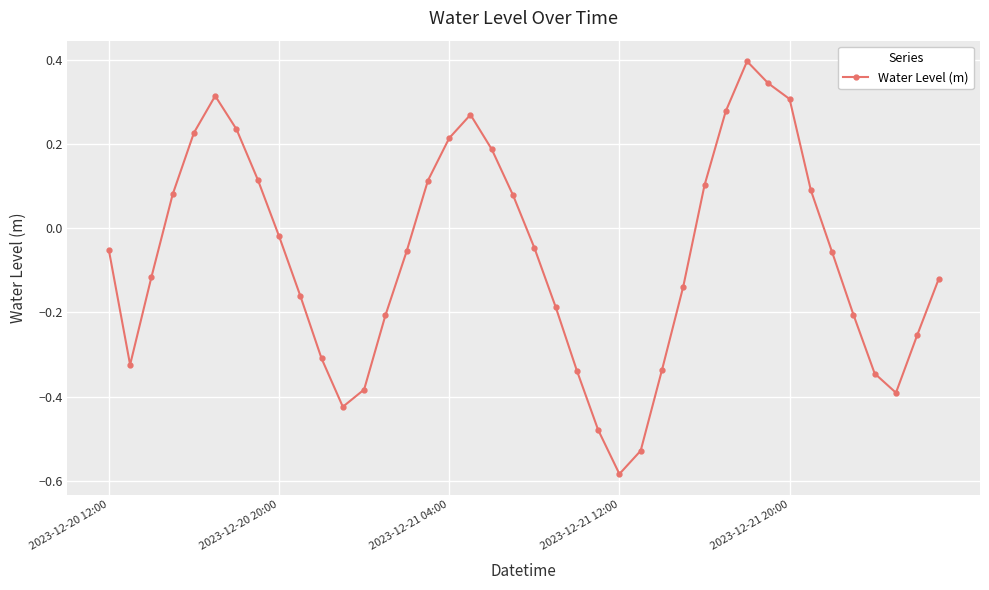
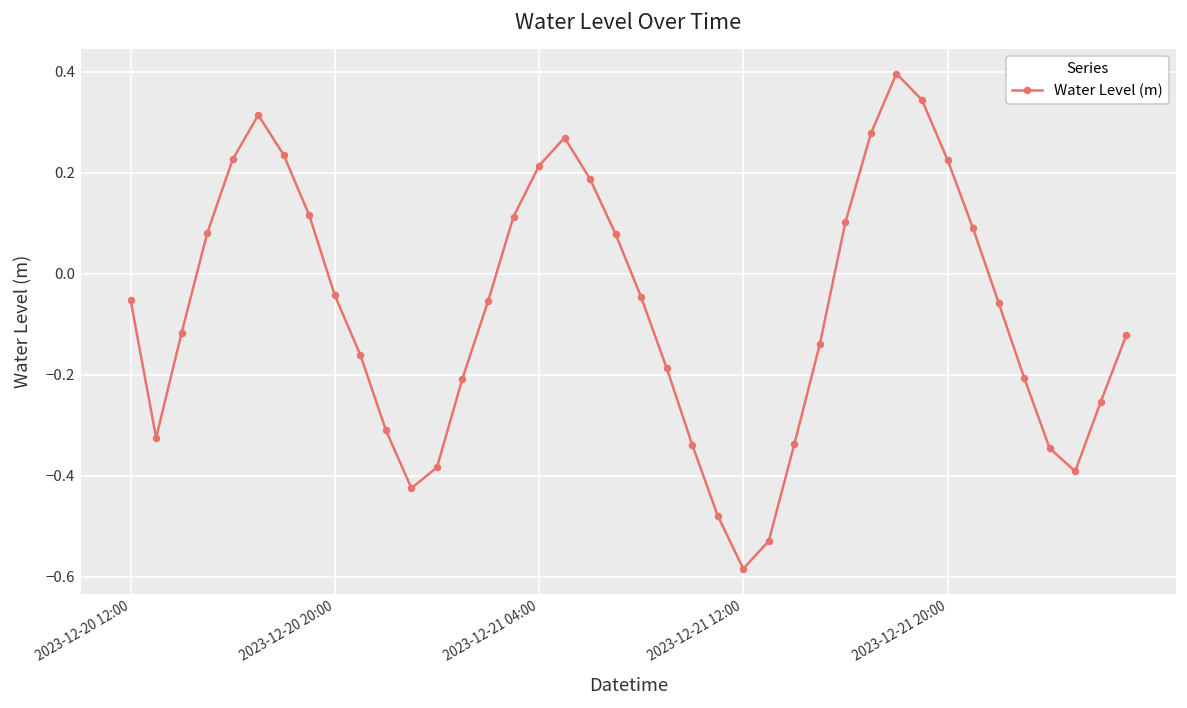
  {
    "2023-12-20 12:00": -0.05,
-   "2023-12-20 20:00": -0.02,
+   "2023-12-20 20:00": -0.04,
    "2023-12-21 04:00": 0.21,
    "2023-12-21 12:00": -0.58,
-   "2023-12-21 20:00": 0.31
+   "2023-12-21 20:00": 0.23
  }
